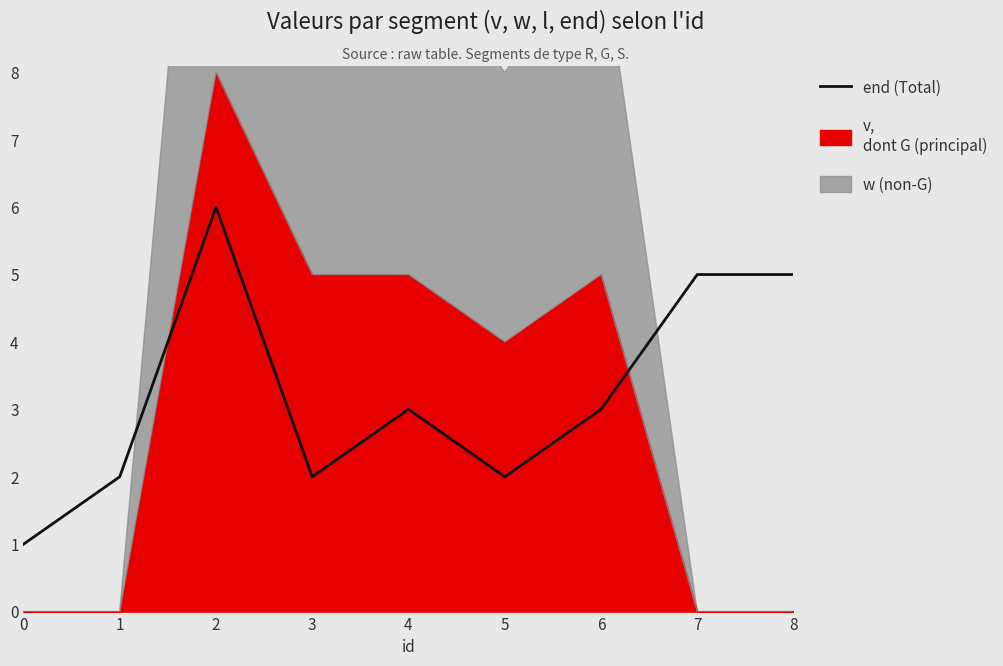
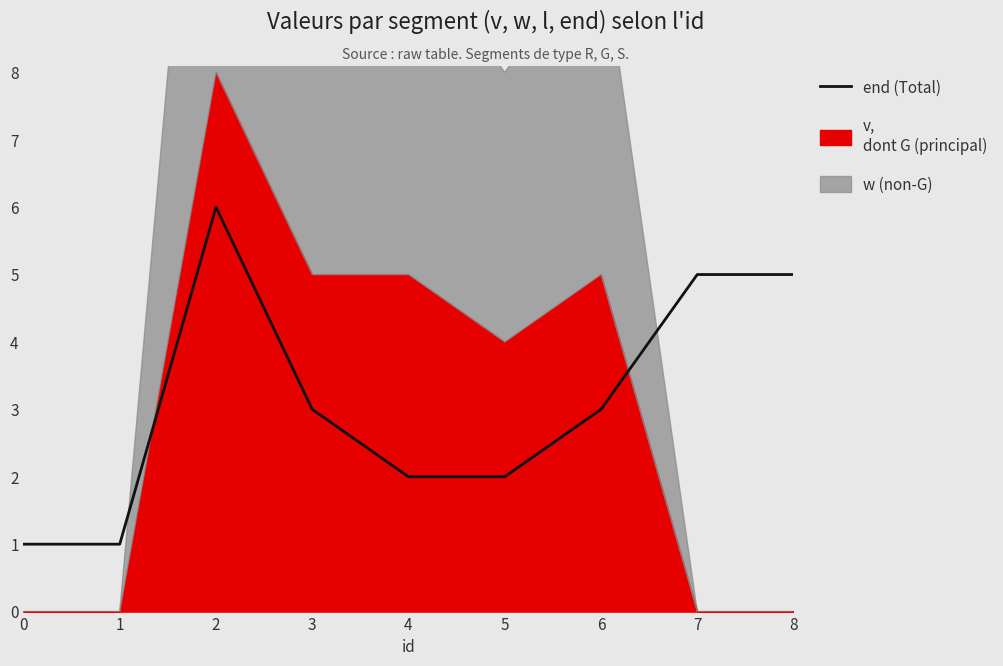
  {
    "end (Total)": {
      "0": 1,
-     "1": 2,
+     "1": 1,
      "2": 6,
-     "3": 2,
-     "4": 3,
+     "3": 3,
+     "4": 2,
      "5": 2,
      "6": 3,
      "7": 5,
      "8": 5
    }
  }
